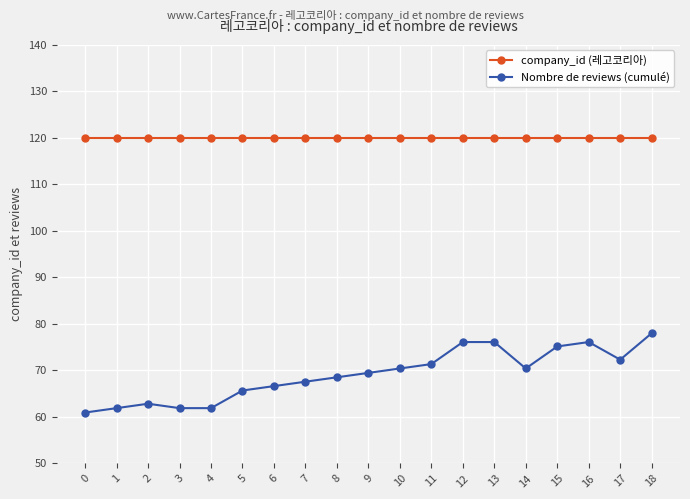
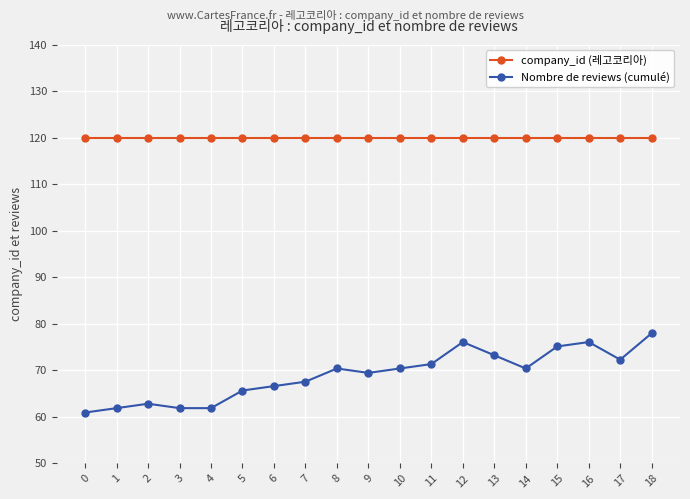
  {
    "company_id (레고코리아)": {
      "0": 120,
      "1": 120,
      "2": 120,
      "3": 120,
      "4": 120,
      "5": 120,
      "6": 120,
      "7": 120,
      "8": 120,
      "9": 120,
      "10": 120,
      "11": 120,
      "12": 120,
      "13": 120,
      "14": 120,
      "15": 120,
      "16": 120,
      "17": 120,
      "18": 120
    },
    "Nombre de reviews (cumulé)": {
      "0": 61,
      "1": 62,
      "2": 63,
      "3": 62,
      "4": 62,
      "5": 66,
      "6": 67,
      "7": 68,
-     "8": 69,
+     "8": 70,
      "9": 69,
      "10": 70,
      "11": 71,
      "12": 76,
-     "13": 76,
+     "13": 73,
      "14": 70,
      "15": 75,
      "16": 76,
      "17": 72,
      "18": 78
    }
  }
